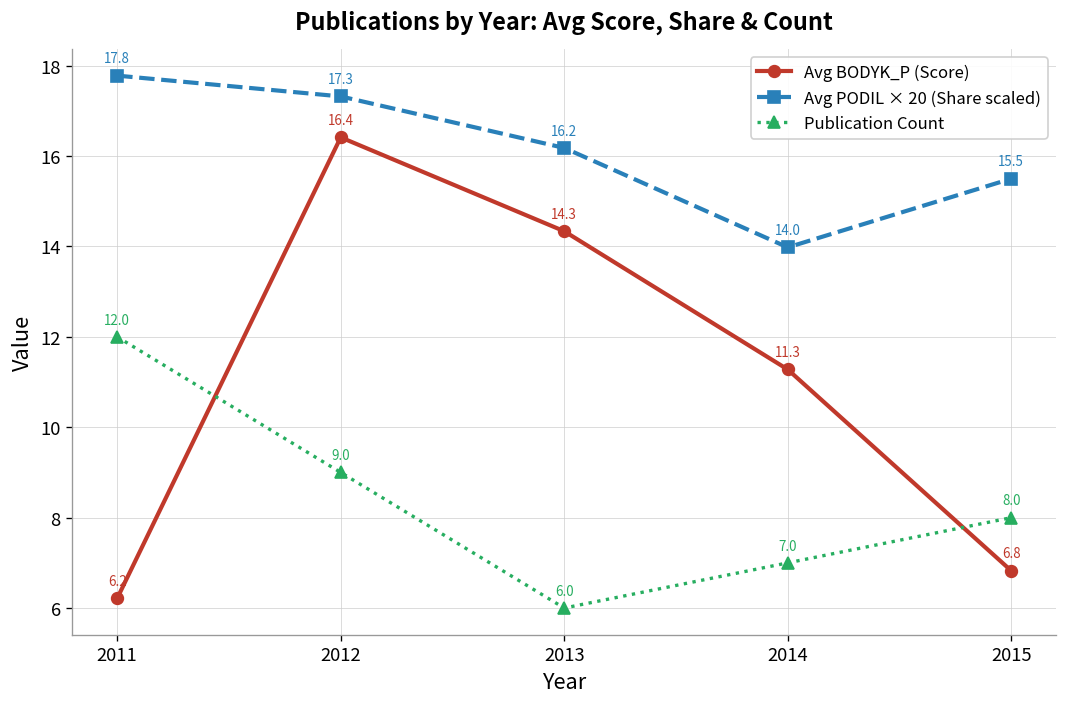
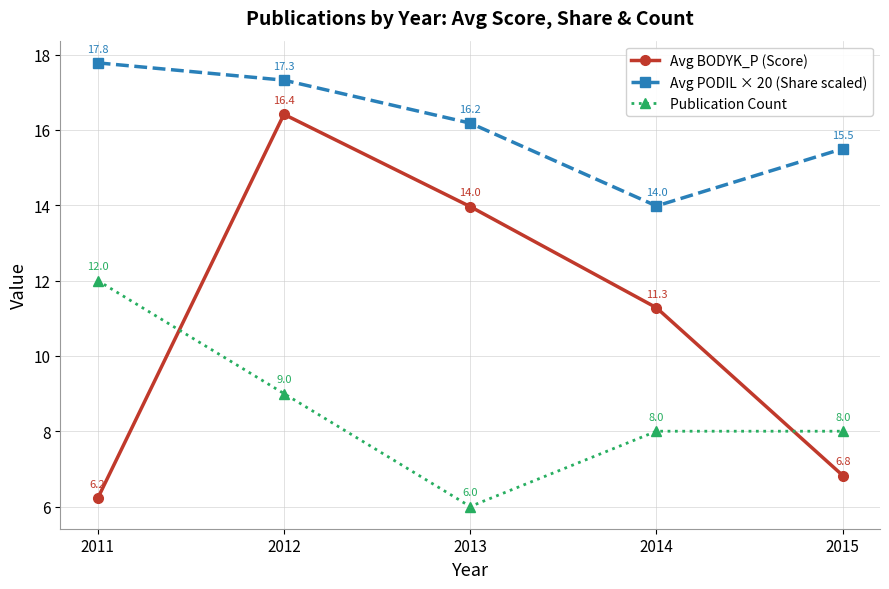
  {
    "Avg BODYK_P (Score)": {
      "2011": 6.2,
      "2012": 16.4,
-     "2013": 14.3,
+     "2013": 14.0,
      "2014": 11.3,
      "2015": 6.8
    },
    "Avg PODIL × 20 (Share scaled)": {
      "2011": 17.8,
      "2012": 17.3,
      "2013": 16.2,
      "2014": 14.0,
      "2015": 15.5
    },
    "Publication Count": {
      "2011": 12.0,
      "2012": 9.0,
      "2013": 6.0,
-     "2014": 7.0,
+     "2014": 8.0,
      "2015": 8.0
    }
  }
